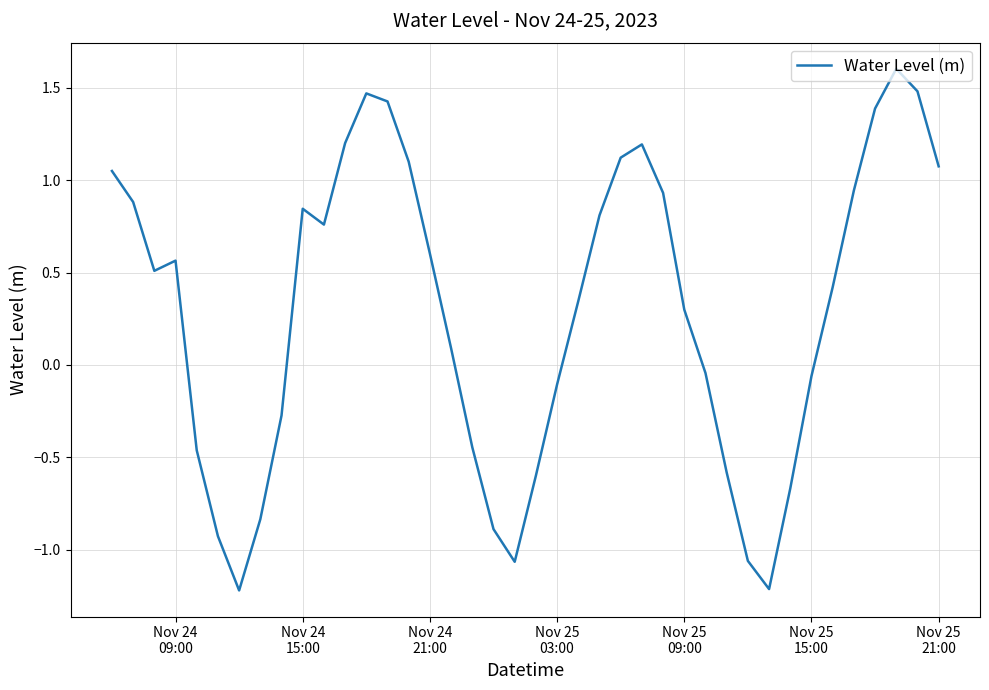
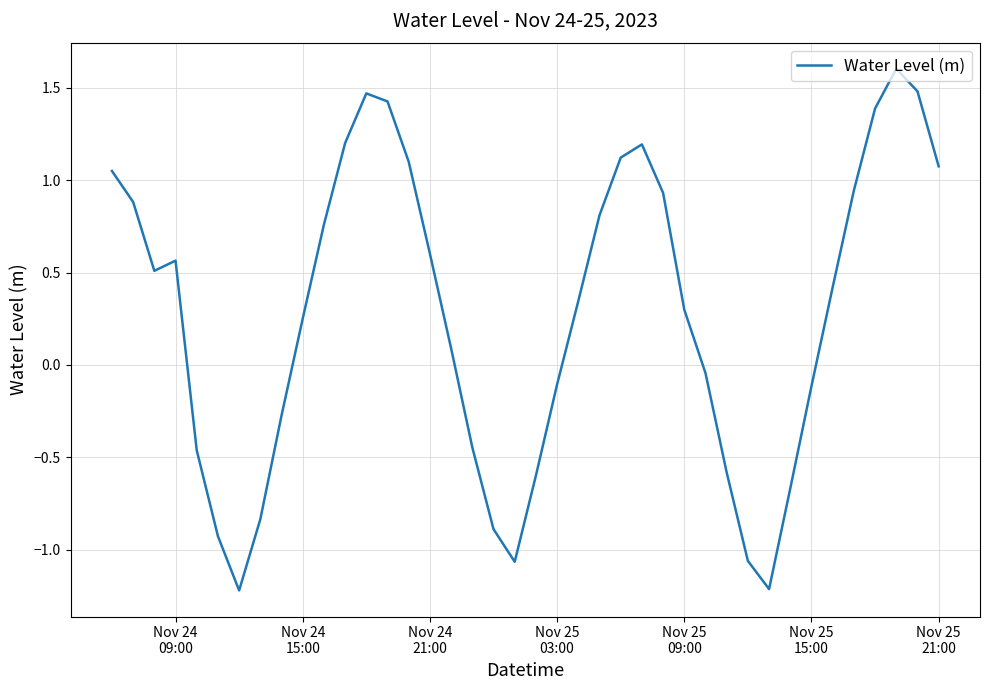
  {
    "Nov 24 09:00": 0.56,
-   "Nov 24 15:00": 0.85,
+   "Nov 24 15:00": 0.25,
    "Nov 24 21:00": 0.60,
    "Nov 25 03:00": -0.11,
    "Nov 25 09:00": 0.30,
-   "Nov 25 15:00": -0.06,
+   "Nov 25 15:00": -0.11,
    "Nov 25 21:00": 1.07
  }
